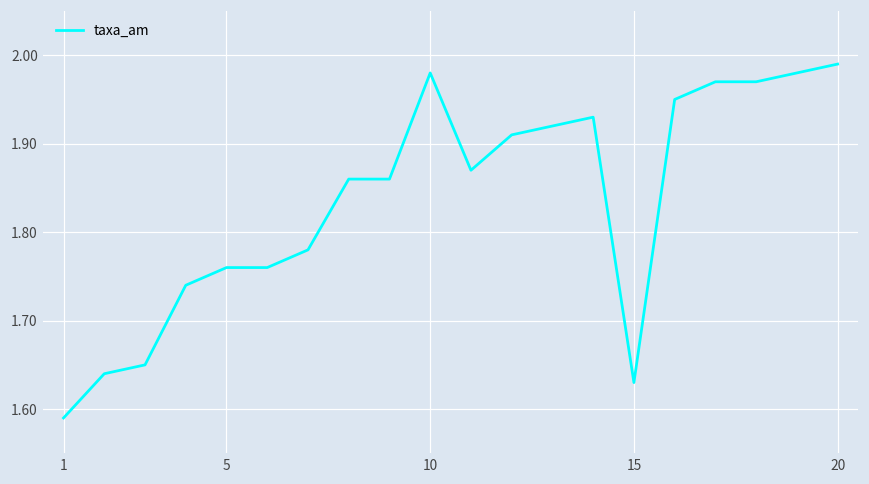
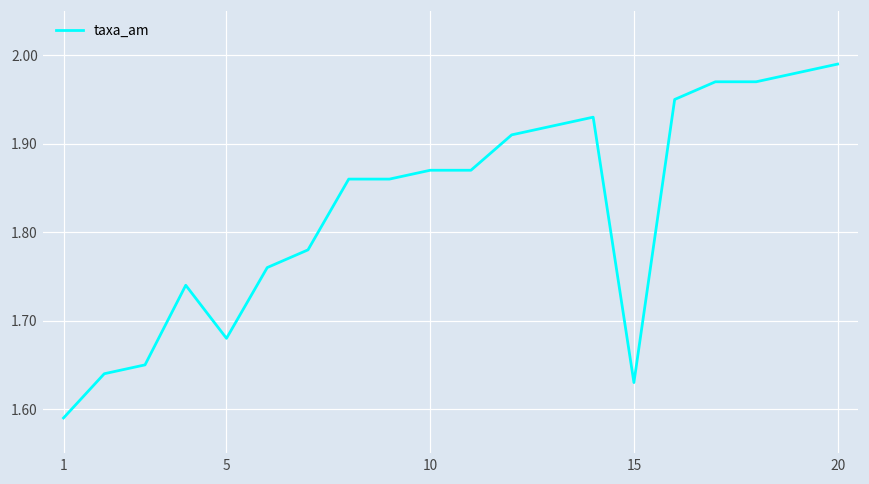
  {
    "1": 1.59,
-   "5": 1.76,
-   "10": 1.98,
+   "5": 1.68,
+   "10": 1.87,
    "15": 1.63,
    "20": 1.99
  }
